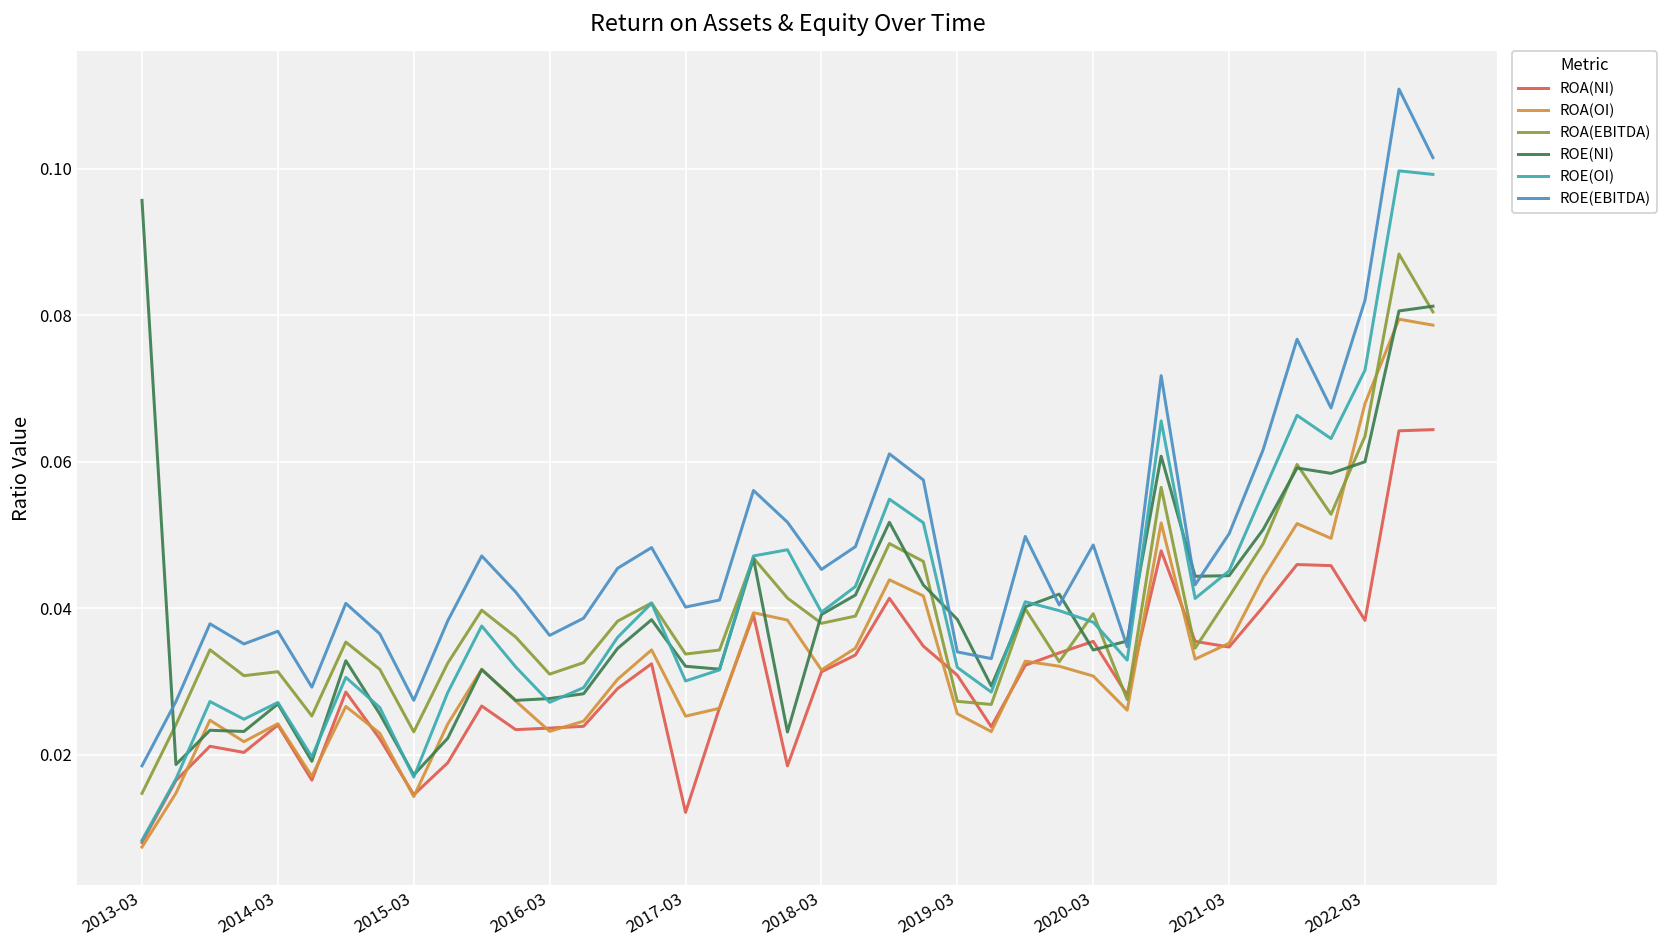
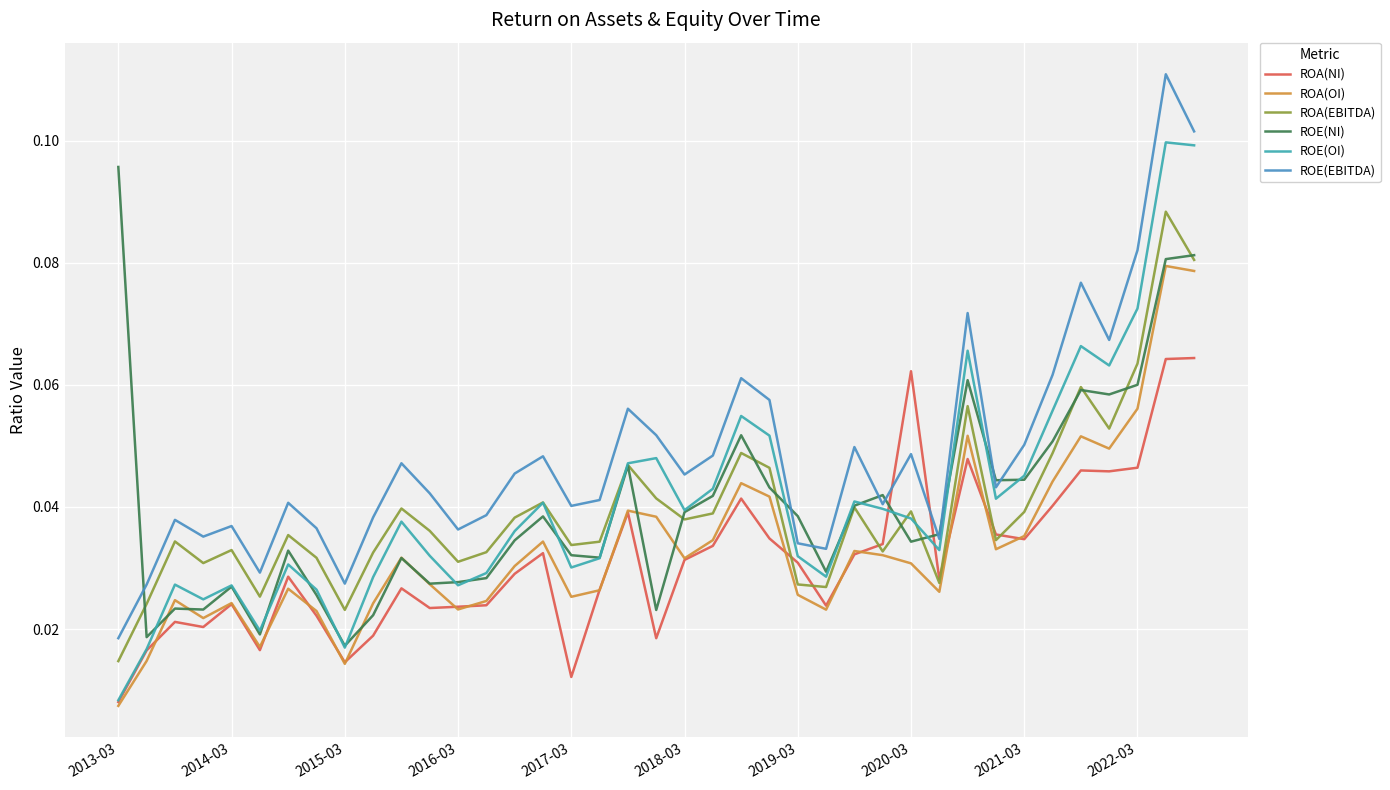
  {
    "ROA(NI)": {
      "2016-03": 0.024,
      "2017-03": 0.012,
      "2019-03": 0.031,
-     "2020-03": 0.035,
+     "2020-03": 0.062,
      "2021-03": 0.035,
-     "2022-03": 0.038
+     "2022-03": 0.046
    },
    "ROA(OI)": {
      "2013-03": 0.007,
      "2016-03": 0.023,
      "2017-03": 0.025,
      "2019-03": 0.026,
      "2020-03": 0.031,
      "2021-03": 0.035,
-     "2022-03": 0.068
+     "2022-03": 0.056
    },
    "ROA(EBITDA)": {
      "2013-03": 0.015,
-     "2014-03": 0.031,
+     "2014-03": 0.033,
      "2015-03": 0.023,
      "2016-03": 0.031,
      "2017-03": 0.034,
      "2018-03": 0.038,
      "2019-03": 0.027,
      "2020-03": 0.039,
-     "2021-03": 0.042,
+     "2021-03": 0.039,
      "2022-03": 0.063
    },
    "ROE(NI)": {
      "2013-03": 0.096,
      "2016-03": 0.028,
      "2017-03": 0.032,
      "2019-03": 0.038,
      "2020-03": 0.034,
      "2021-03": 0.044,
      "2022-03": 0.060
    }
  }
